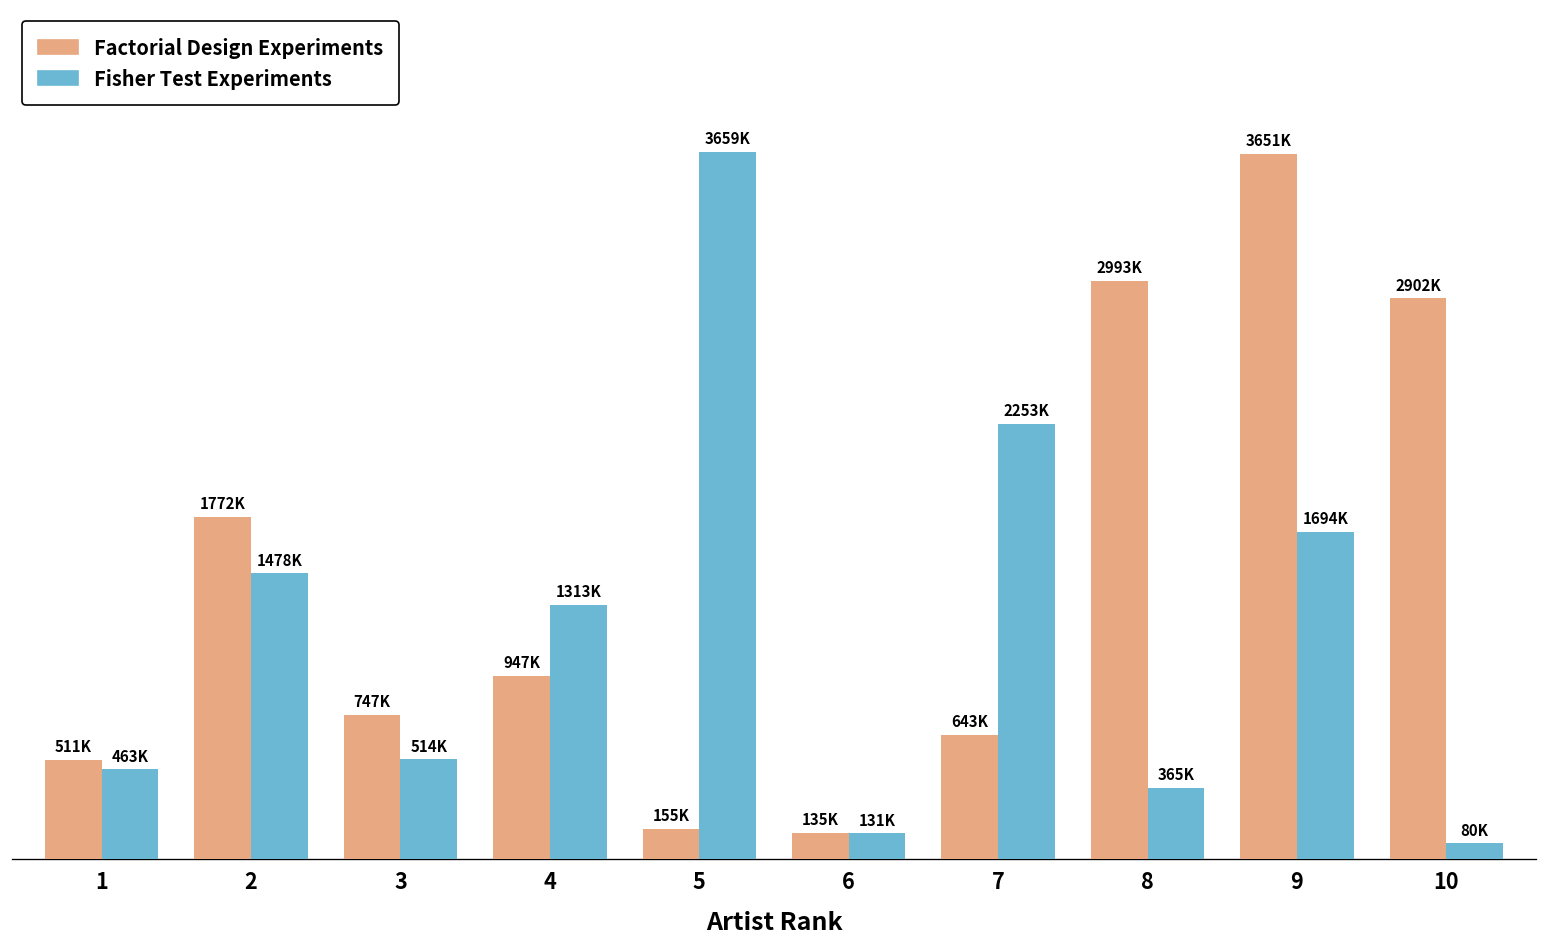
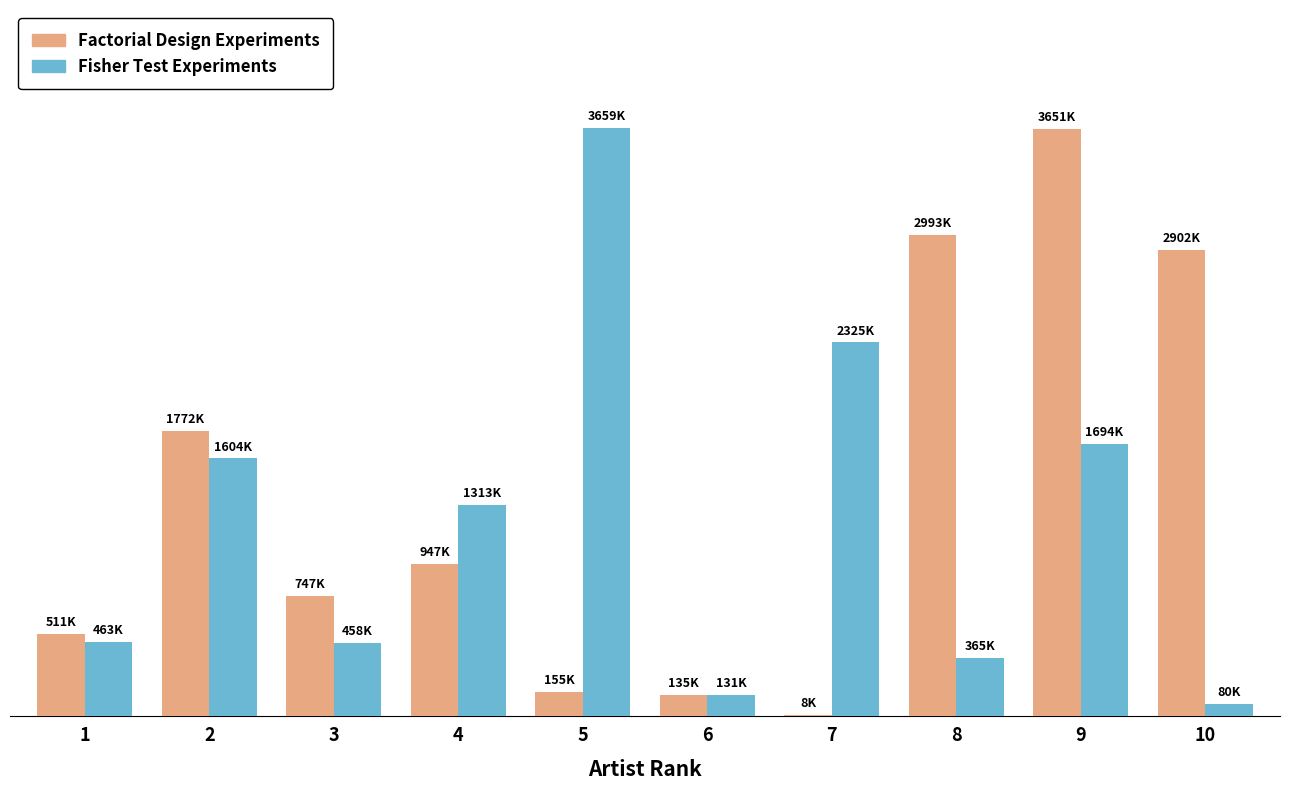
  {
    "Factorial Design Experiments": {
      "1": "511K",
      "2": "1772K",
      "3": "747K",
      "4": "947K",
      "5": "155K",
      "6": "135K",
-     "7": "643K",
+     "7": "8K",
      "8": "2993K",
      "9": "3651K",
      "10": "2902K"
    },
    "Fisher Test Experiments": {
      "1": "463K",
-     "2": "1478K",
-     "3": "514K",
+     "2": "1604K",
+     "3": "458K",
      "4": "1313K",
      "5": "3659K",
      "6": "131K",
-     "7": "2253K",
+     "7": "2325K",
      "8": "365K",
      "9": "1694K",
      "10": "80K"
    }
  }
